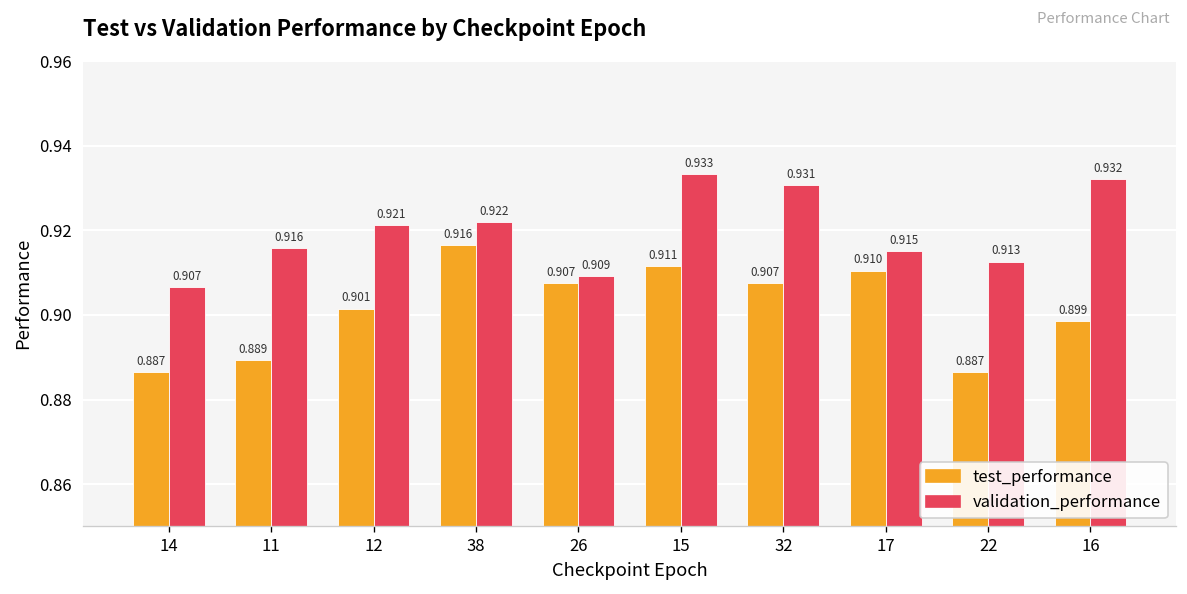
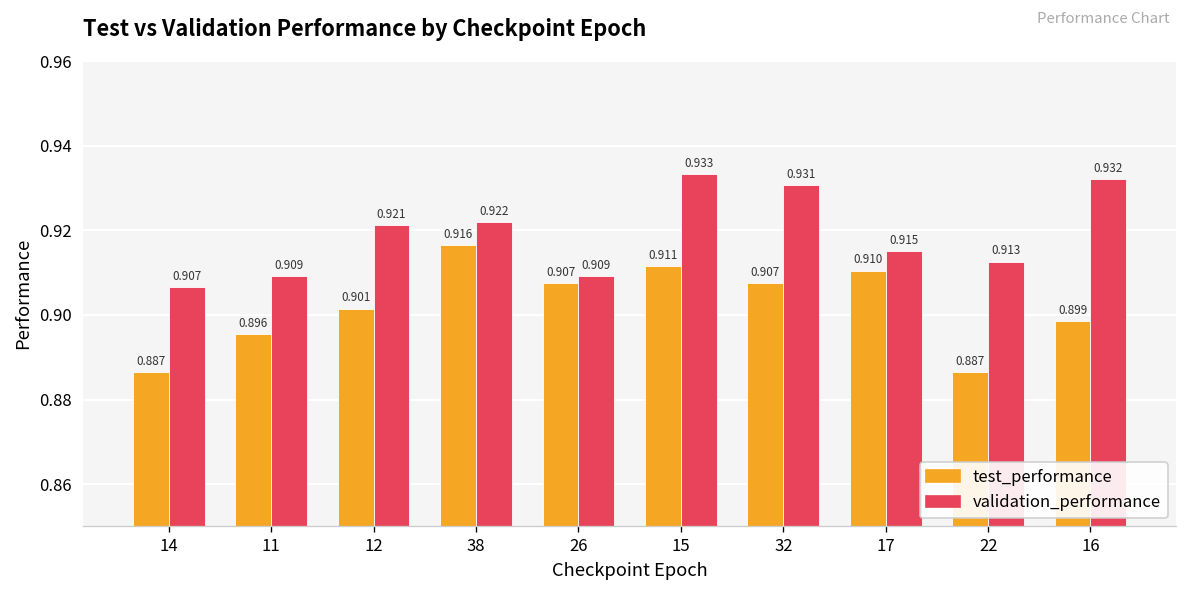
  {
    "test_performance": {
      "14": 0.887,
-     "11": 0.889,
+     "11": 0.896,
      "12": 0.901,
      "38": 0.916,
      "26": 0.907,
      "15": 0.911,
      "32": 0.907,
      "17": 0.910,
      "22": 0.887,
      "16": 0.899
    },
    "validation_performance": {
      "14": 0.907,
-     "11": 0.916,
+     "11": 0.909,
      "12": 0.921,
      "38": 0.922,
      "26": 0.909,
      "15": 0.933,
      "32": 0.931,
      "17": 0.915,
      "22": 0.913,
      "16": 0.932
    }
  }
